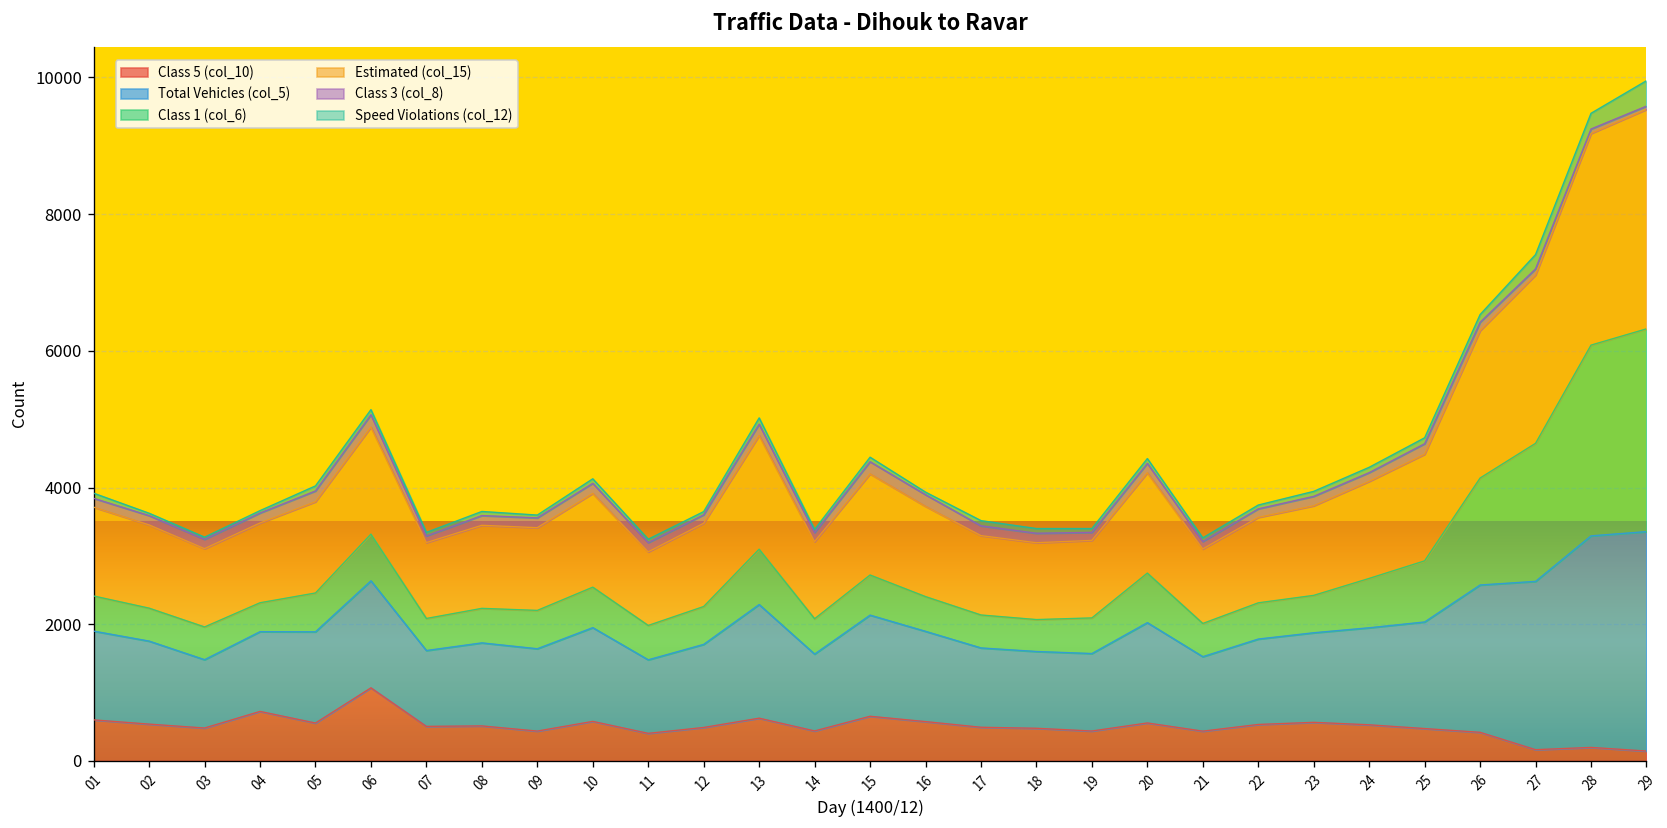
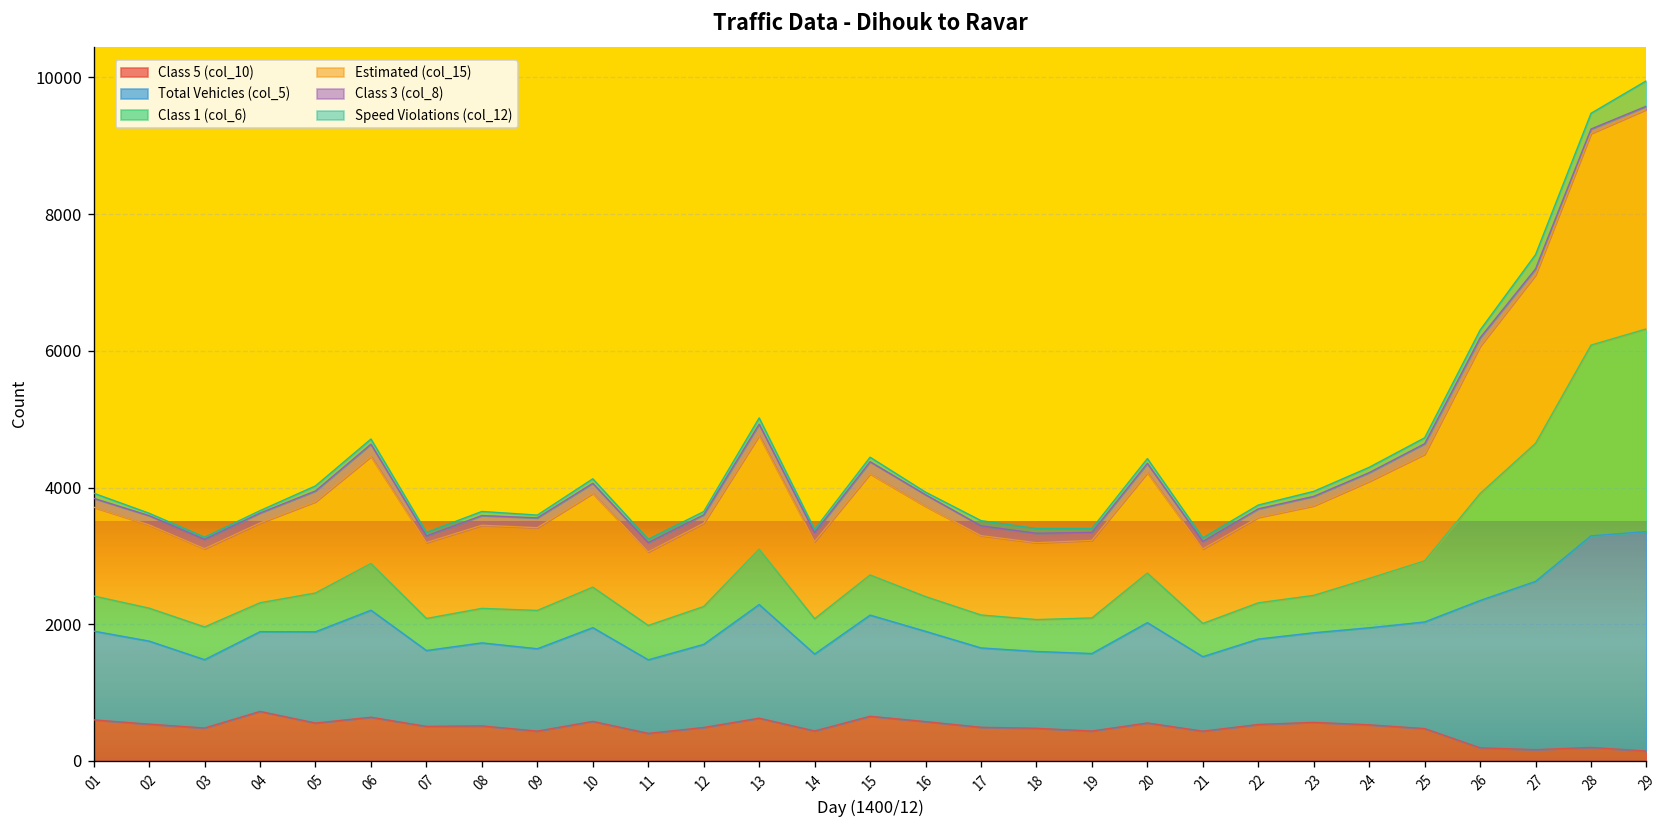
  {
    "Class 5 (col_10)": {
      "01": 600,
      "02": 500,
      "03": 500,
      "04": 700,
      "05": 600,
-     "06": 1100,
+     "06": 600,
      "07": 500,
      "08": 500,
      "09": 400,
      "10": 600,
      "11": 400,
      "12": 500,
      "13": 600,
      "14": 400,
      "15": 700,
      "16": 600,
      "17": 500,
      "18": 500,
      "19": 400,
      "20": 600,
      "21": 400,
      "22": 500,
      "23": 600,
      "24": 500,
      "25": 500,
-     "26": 400,
+     "26": 200,
      "27": 200,
      "28": 200,
      "29": 100
    },
    "Total Vehicles (col_5)": {
      "01": 1300,
      "02": 1200,
      "03": 1000,
      "04": 1200,
      "05": 1300,
      "06": 1600,
      "07": 1100,
      "08": 1200,
      "09": 1200,
      "10": 1400,
      "11": 1100,
      "12": 1200,
      "13": 1700,
      "14": 1100,
      "15": 1500,
      "16": 1300,
      "17": 1200,
      "18": 1100,
      "19": 1100,
      "20": 1500,
      "21": 1100,
      "22": 1300,
      "23": 1300,
      "24": 1400,
      "25": 1600,
      "26": 2200,
      "27": 2500,
      "28": 3100,
      "29": 3200
    },
    "Estimated (col_15)": {
      "01": 1300,
      "02": 1200,
      "03": 1100,
      "04": 1200,
      "05": 1300,
      "06": 1600,
      "07": 1100,
      "08": 1200,
      "09": 1200,
      "10": 1400,
      "11": 1100,
      "12": 1200,
      "13": 1700,
      "14": 1100,
      "15": 1500,
      "16": 1300,
      "17": 1200,
      "18": 1100,
      "19": 1100,
      "20": 1500,
      "21": 1100,
      "22": 1300,
      "23": 1300,
      "24": 1400,
      "25": 1600,
      "26": 2200,
      "27": 2500,
      "28": 3100,
      "29": 3200
    },
    "Class 3 (col_8)": {
      "01": 100,
      "05": 200,
      "06": 200,
      "07": 100,
      "08": 100,
      "10": 100,
      "11": 100,
      "12": 100,
      "13": 200,
      "14": 100,
      "15": 200,
      "17": 100,
      "18": 100,
      "19": 100,
      "20": 100,
      "21": 100,
      "22": 100,
      "23": 100,
      "24": 100,
      "25": 200,
      "26": 100,
      "27": 100,
      "28": 100,
      "29": 0
    }
  }
